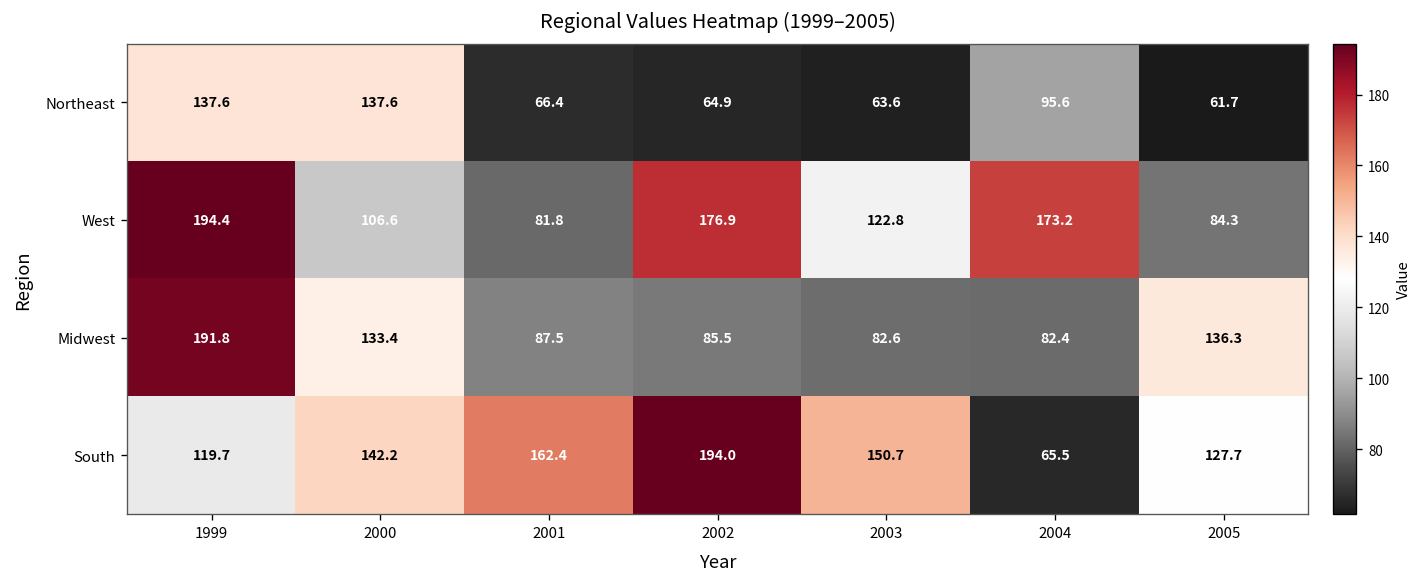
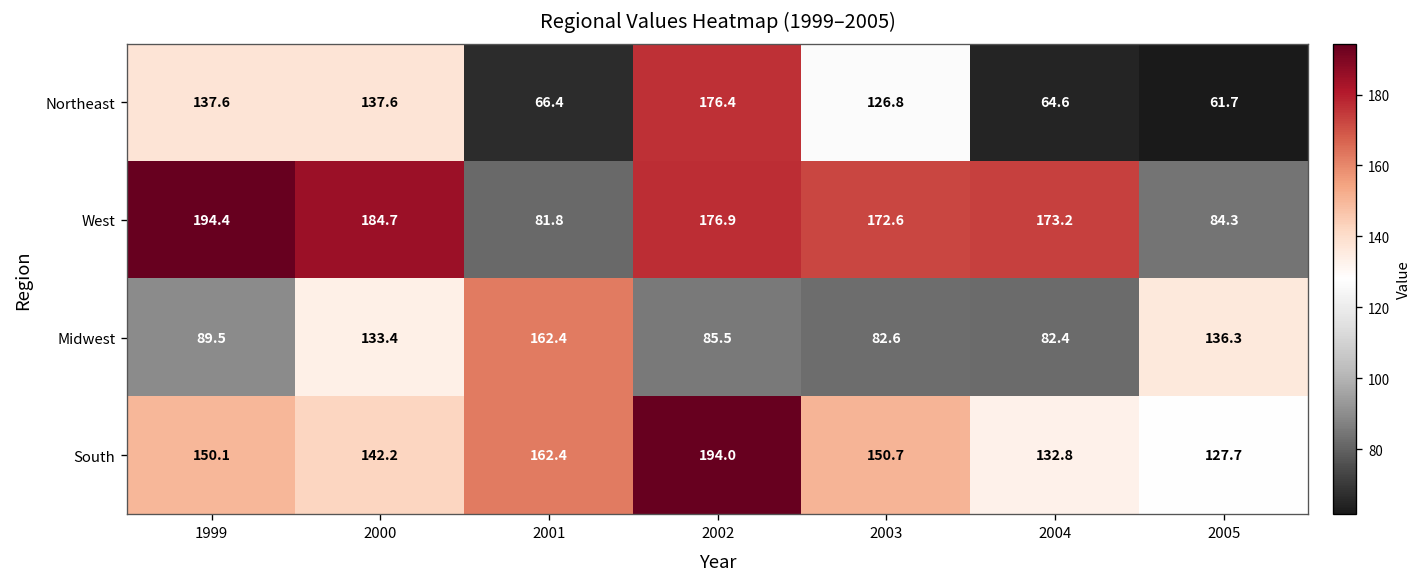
  {
    "Northeast": {
      "1999": 137.6,
      "2000": 137.6,
      "2001": 66.4,
-     "2002": 64.9,
-     "2003": 63.6,
-     "2004": 95.6,
+     "2002": 176.4,
+     "2003": 126.8,
+     "2004": 64.6,
      "2005": 61.7
    },
    "West": {
      "1999": 194.4,
-     "2000": 106.6,
+     "2000": 184.7,
      "2001": 81.8,
      "2002": 176.9,
-     "2003": 122.8,
+     "2003": 172.6,
      "2004": 173.2,
      "2005": 84.3
    },
    "Midwest": {
-     "1999": 191.8,
+     "1999": 89.5,
      "2000": 133.4,
-     "2001": 87.5,
+     "2001": 162.4,
      "2002": 85.5,
      "2003": 82.6,
      "2004": 82.4,
      "2005": 136.3
    },
    "South": {
-     "1999": 119.7,
+     "1999": 150.1,
      "2000": 142.2,
      "2001": 162.4,
      "2002": 194.0,
      "2003": 150.7,
-     "2004": 65.5,
+     "2004": 132.8,
      "2005": 127.7
    }
  }
